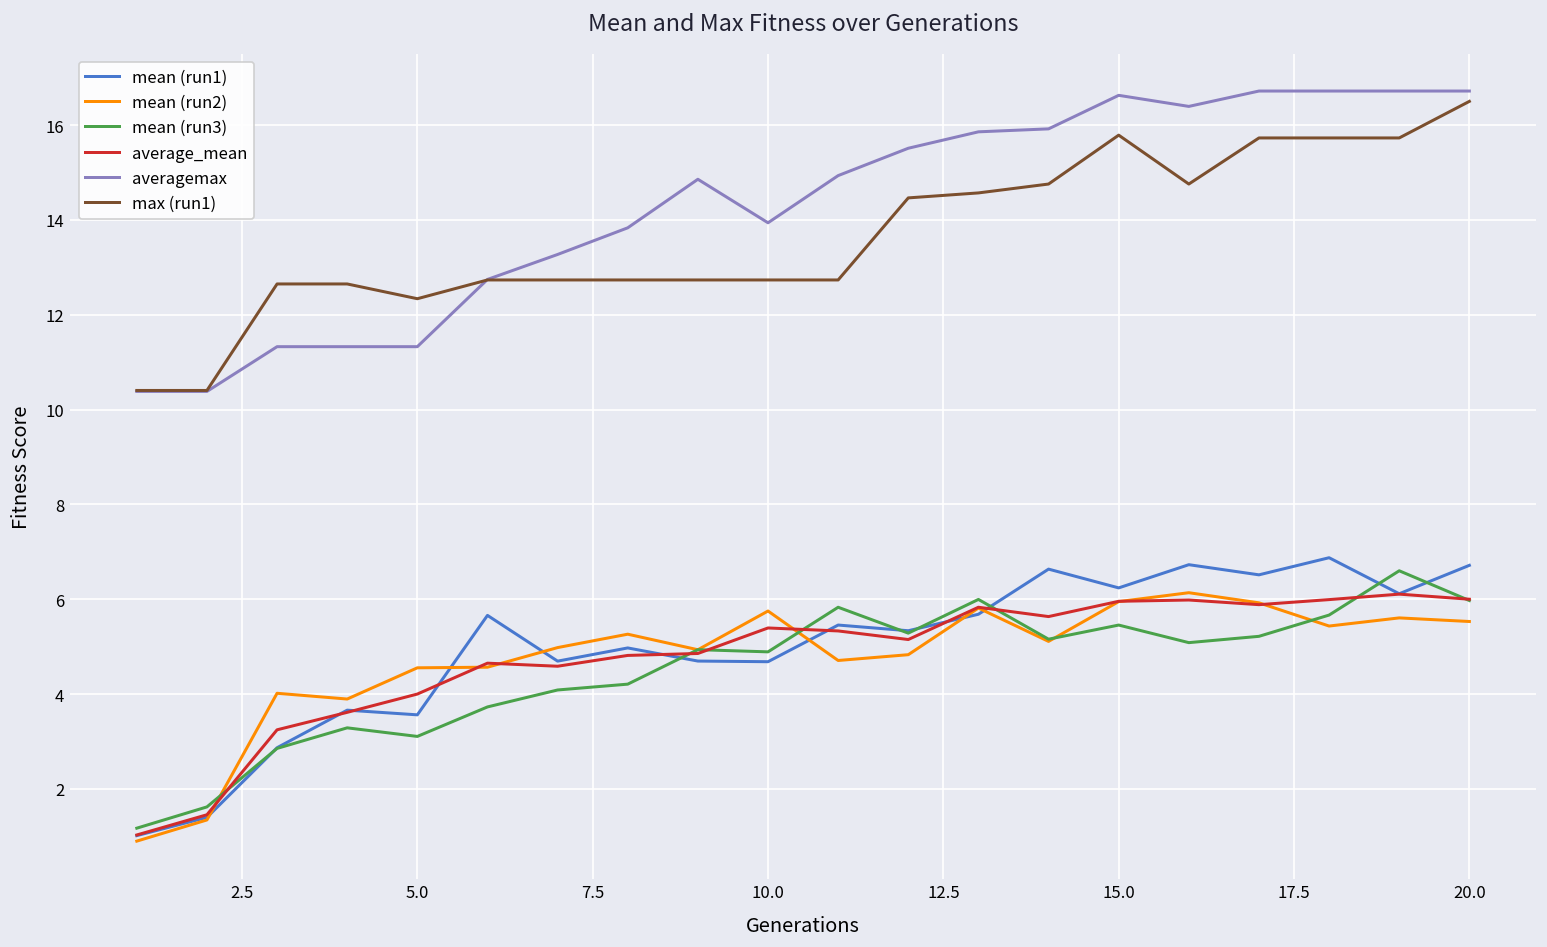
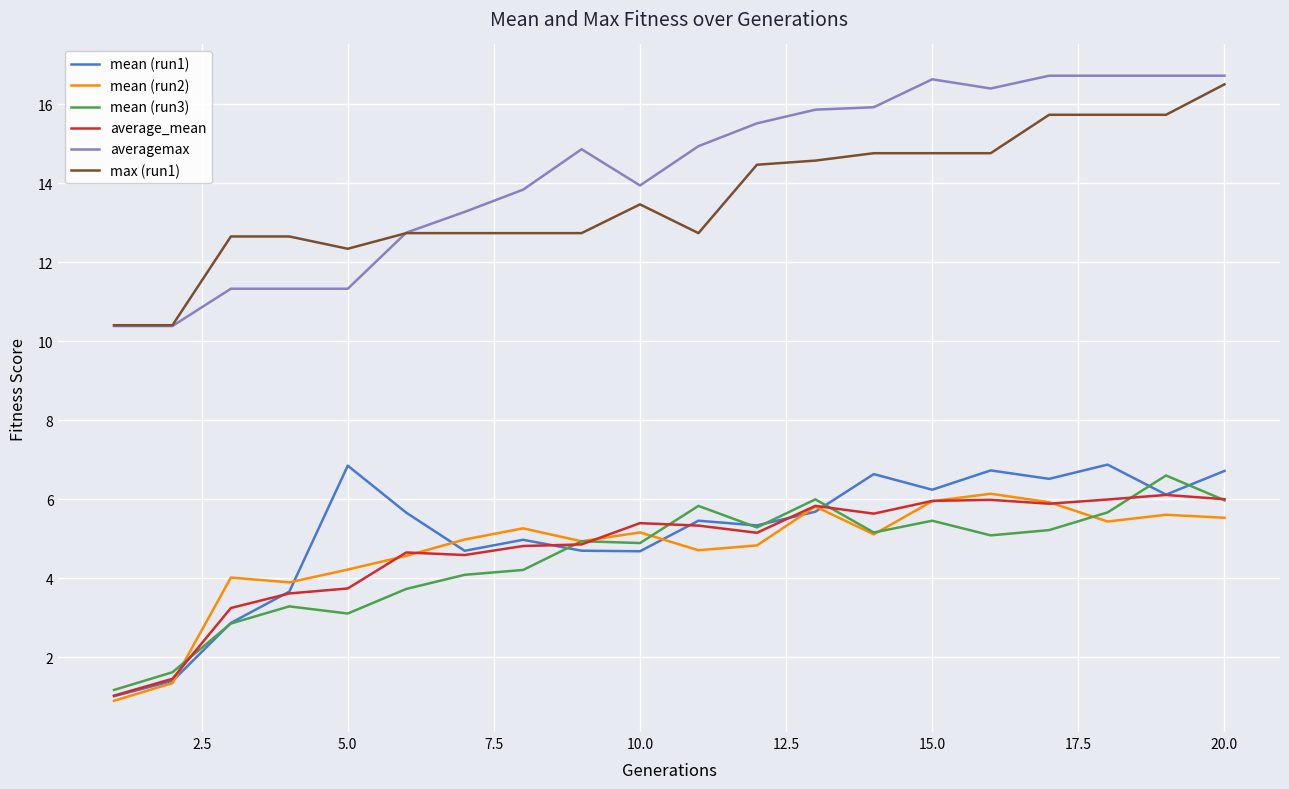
  {
    "mean (run1)": {
-     "5.0": 3.6,
+     "5.0": 6.8,
      "10.0": 4.7,
      "15.0": 6.2,
      "20.0": 6.7
    },
    "mean (run2)": {
-     "5.0": 4.6,
-     "10.0": 5.8,
+     "5.0": 4.2,
+     "10.0": 5.2,
      "20.0": 5.5
    },
    "mean (run3)": {
      "5.0": 3.1,
      "10.0": 4.9,
      "15.0": 5.5
    },
    "average_mean": {
-     "5.0": 4.0,
+     "5.0": 3.7,
      "10.0": 5.4
    },
    "averagemax": {
      "5.0": 11.3,
      "10.0": 13.9,
      "15.0": 16.6,
      "20.0": 16.7
    },
    "max (run1)": {
      "5.0": 12.3,
-     "10.0": 12.7,
-     "15.0": 15.8,
+     "10.0": 13.5,
+     "15.0": 14.8,
      "20.0": 16.5
    }
  }
